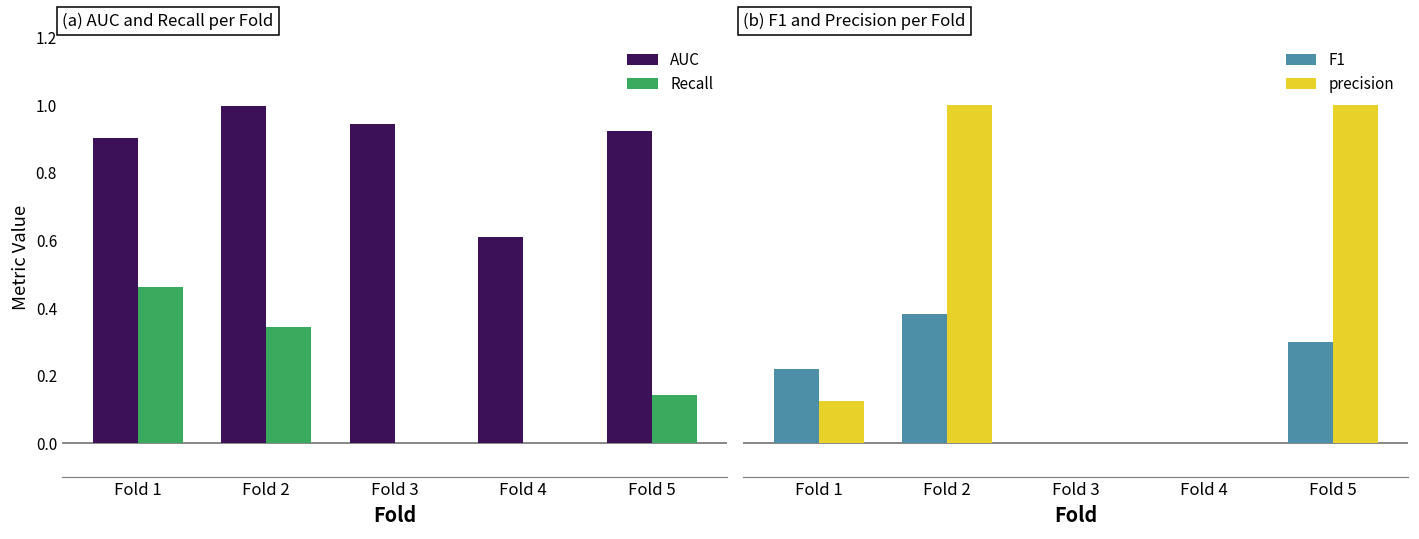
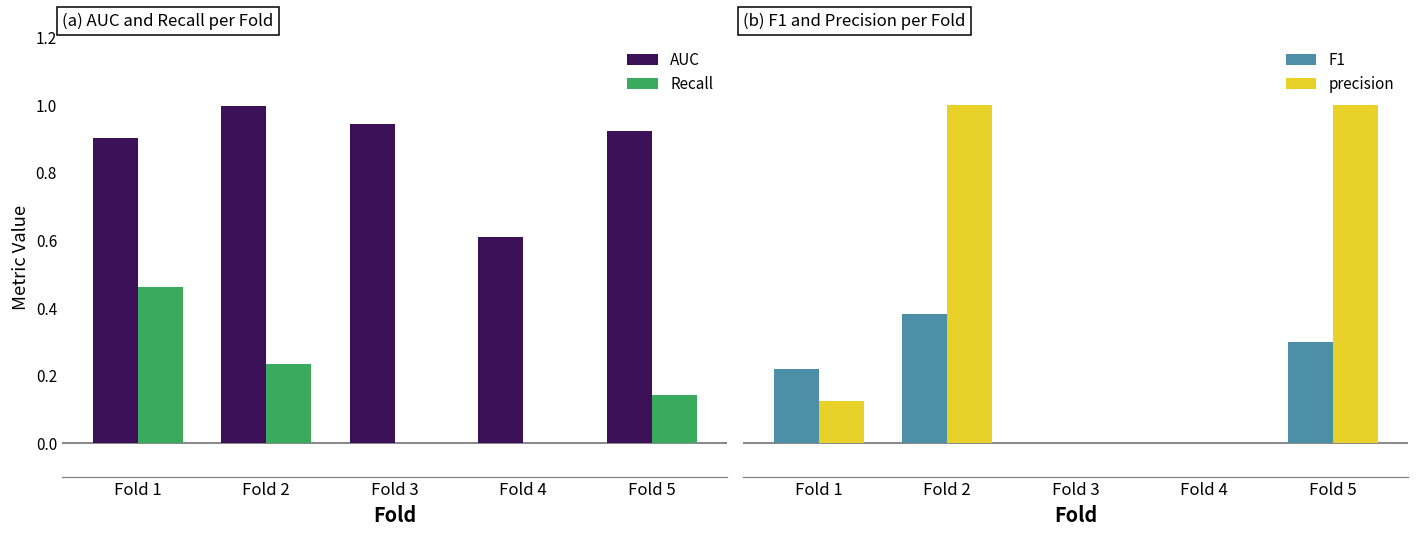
  {
    "(a) AUC and Recall per Fold": {
      "AUC": {
        "Fold 1": 0.90,
        "Fold 2": 1.00,
        "Fold 3": 0.94,
        "Fold 4": 0.61,
        "Fold 5": 0.92
      },
      "Recall": {
        "Fold 1": 0.46,
-       "Fold 2": 0.34,
+       "Fold 2": 0.24,
        "Fold 3": 0.00,
        "Fold 4": 0.00,
        "Fold 5": 0.14
      }
    }
  }
